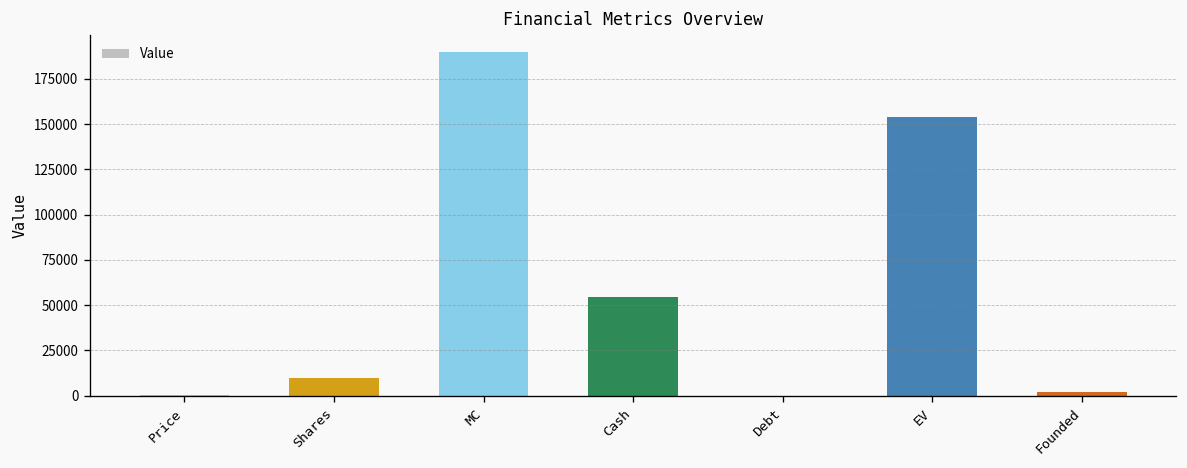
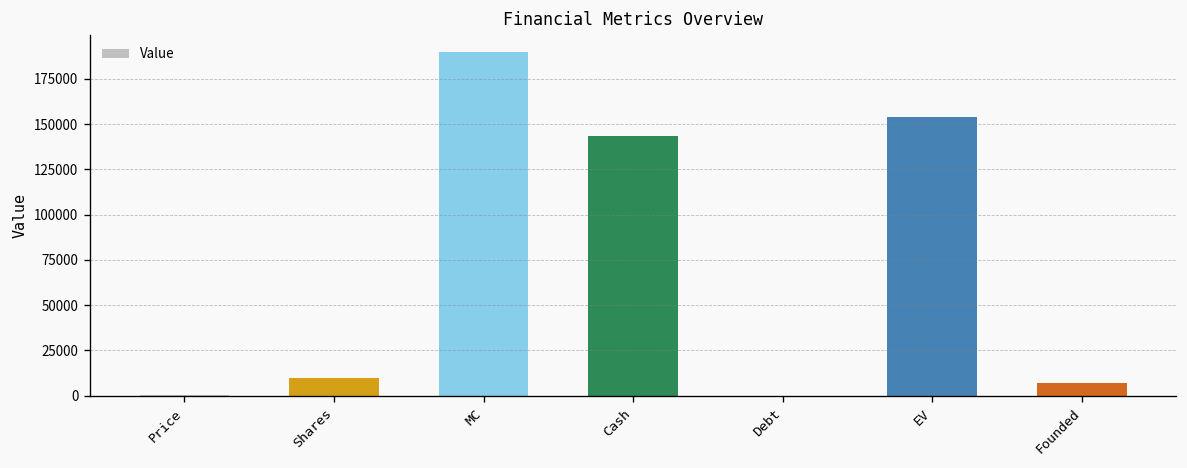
  {
    "Shares": 10000,
    "MC": 190000,
-   "Cash": 54000,
+   "Cash": 144000,
    "Debt": 0,
    "EV": 154000,
-   "Founded": 2000
+   "Founded": 7000
  }
